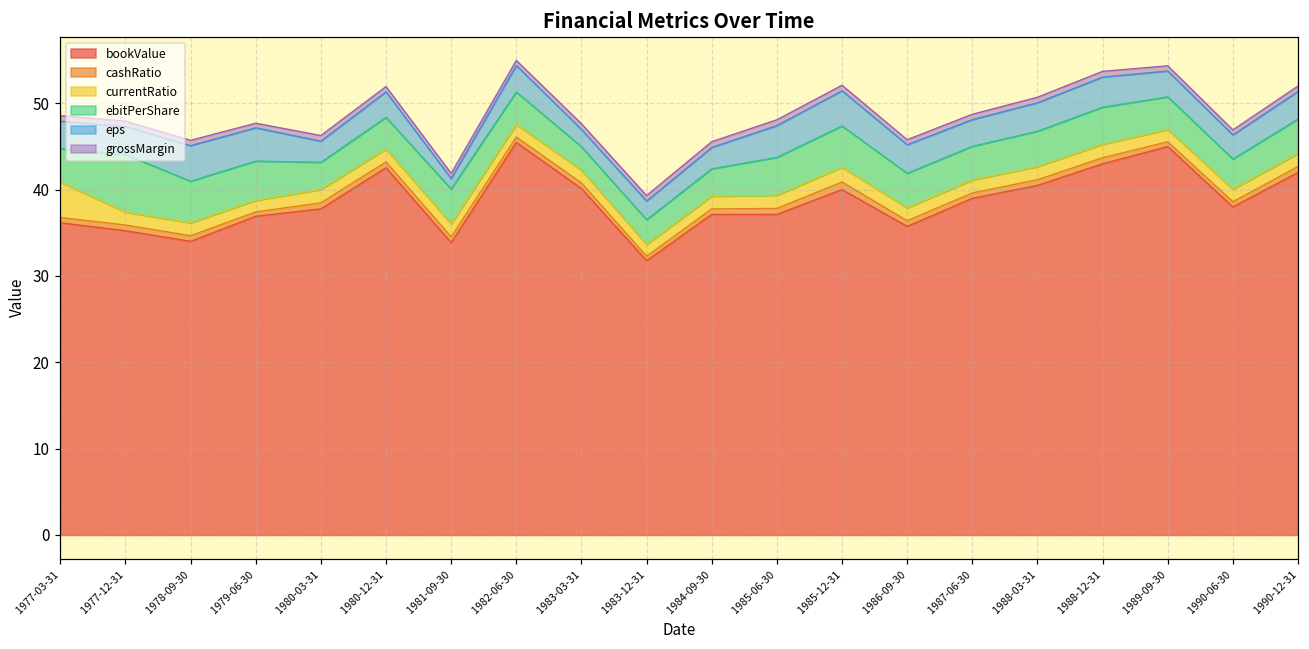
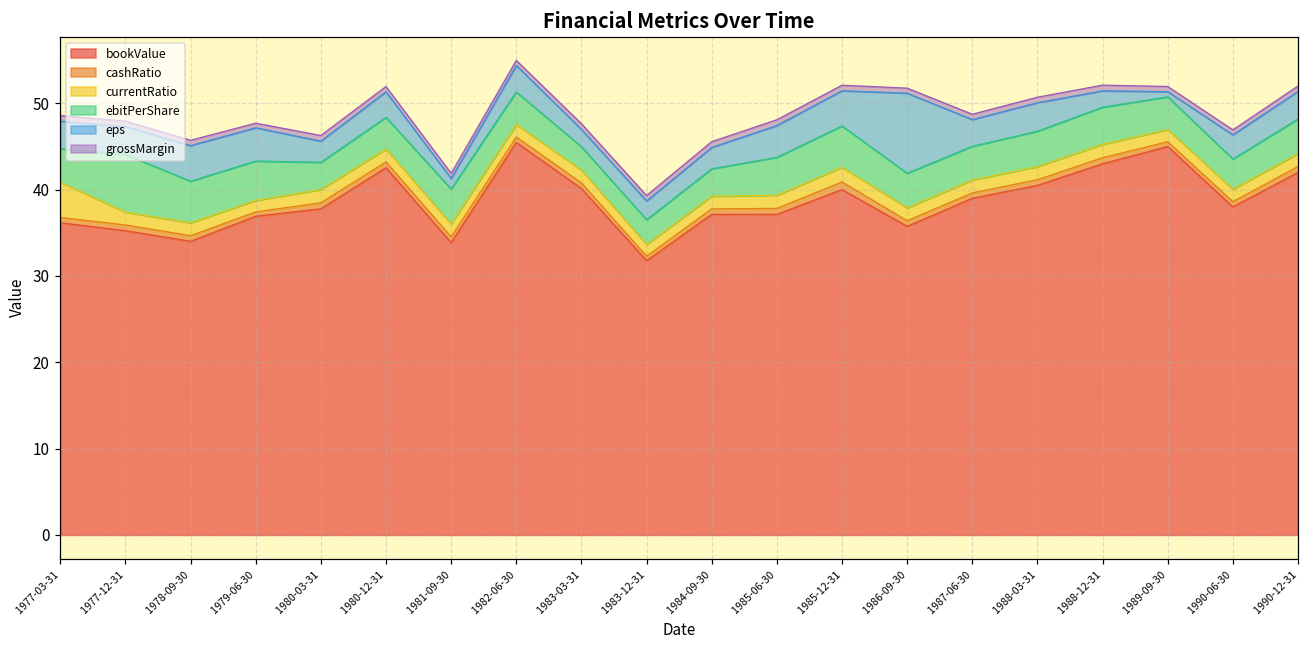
  {
    "currentRatio": {
      "1977-03-31": 4,
      "1977-12-31": 1,
      "1978-09-30": 1,
      "1979-06-30": 1,
      "1980-03-31": 2,
      "1980-12-31": 1,
      "1981-09-30": 1,
      "1982-06-30": 1,
      "1983-03-31": 1,
      "1983-12-31": 1,
      "1984-09-30": 1,
      "1985-06-30": 2,
      "1985-12-31": 2,
      "1986-09-30": 1,
      "1987-06-30": 2,
      "1988-03-31": 2,
      "1988-12-31": 2,
      "1989-09-30": 1,
      "1990-06-30": 1,
      "1990-12-31": 2
    },
    "ebitPerShare": {
      "1977-03-31": 4,
      "1977-12-31": 7,
      "1978-09-30": 5,
      "1979-06-30": 5,
      "1980-03-31": 3,
      "1980-12-31": 4,
      "1981-09-30": 4,
      "1982-06-30": 4,
      "1983-03-31": 3,
      "1983-12-31": 3,
      "1984-09-30": 3,
      "1985-06-30": 4,
      "1985-12-31": 5,
      "1986-09-30": 4,
      "1987-06-30": 4,
      "1988-03-31": 4,
      "1988-12-31": 4,
      "1989-09-30": 4,
      "1990-06-30": 4,
      "1990-12-31": 4
    },
    "eps": {
      "1977-03-31": 3,
      "1978-09-30": 4,
      "1979-06-30": 4,
      "1980-03-31": 2,
      "1980-12-31": 3,
      "1981-09-30": 1,
      "1982-06-30": 3,
      "1983-03-31": 2,
      "1983-12-31": 2,
      "1984-09-30": 2,
      "1985-06-30": 4,
      "1985-12-31": 4,
-     "1986-09-30": 3,
+     "1986-09-30": 9,
      "1987-06-30": 3,
      "1988-03-31": 3,
-     "1988-12-31": 4,
-     "1989-09-30": 3,
+     "1988-12-31": 2,
+     "1989-09-30": 1,
      "1990-06-30": 3,
      "1990-12-31": 3
    },
    "grossMargin": {
      "1977-03-31": 1,
      "1978-09-30": 1,
      "1979-06-30": 1,
      "1980-03-31": 1,
      "1980-12-31": 1,
      "1981-09-30": 1,
      "1982-06-30": 1,
      "1983-03-31": 1,
      "1983-12-31": 1,
      "1984-09-30": 1,
      "1985-06-30": 1,
      "1985-12-31": 1,
      "1986-09-30": 1,
      "1987-06-30": 1,
      "1988-03-31": 1,
      "1988-12-31": 1,
      "1989-09-30": 1,
      "1990-06-30": 1,
      "1990-12-31": 1
    }
  }
